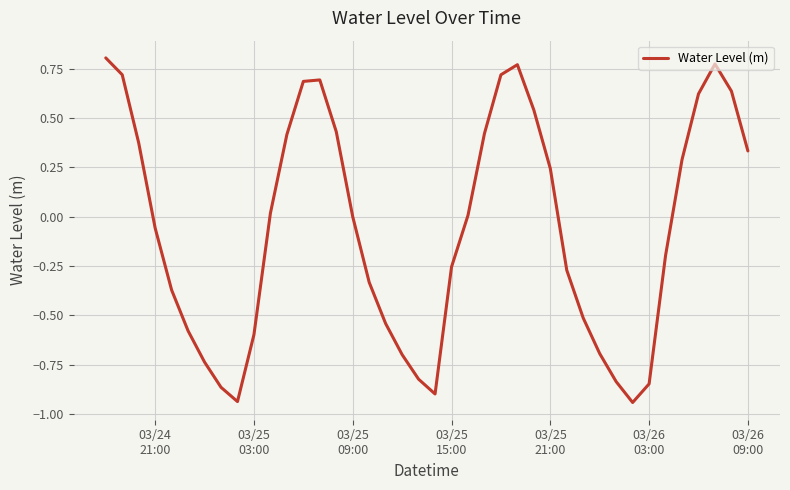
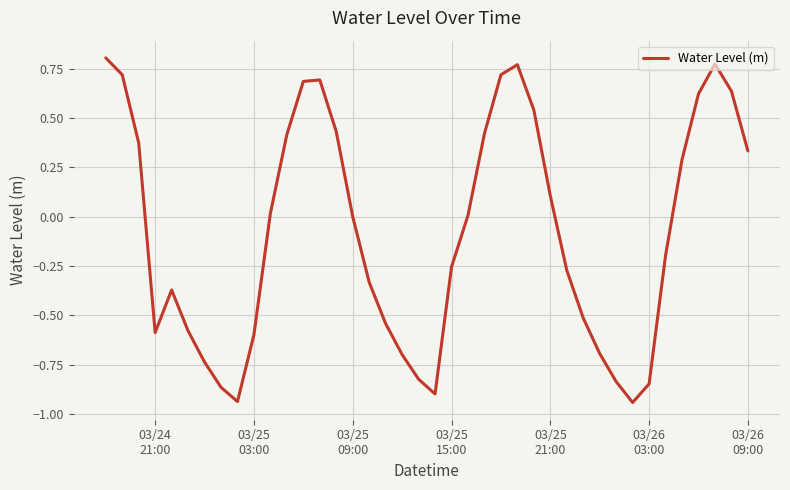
  {
-   "03/24 21:00": -0.06,
+   "03/24 21:00": -0.59,
    "03/25 03:00": -0.60,
    "03/25 09:00": 0.00,
    "03/25 15:00": -0.25,
-   "03/25 21:00": 0.24,
+   "03/25 21:00": 0.11,
    "03/26 03:00": -0.85,
    "03/26 09:00": 0.33
  }
